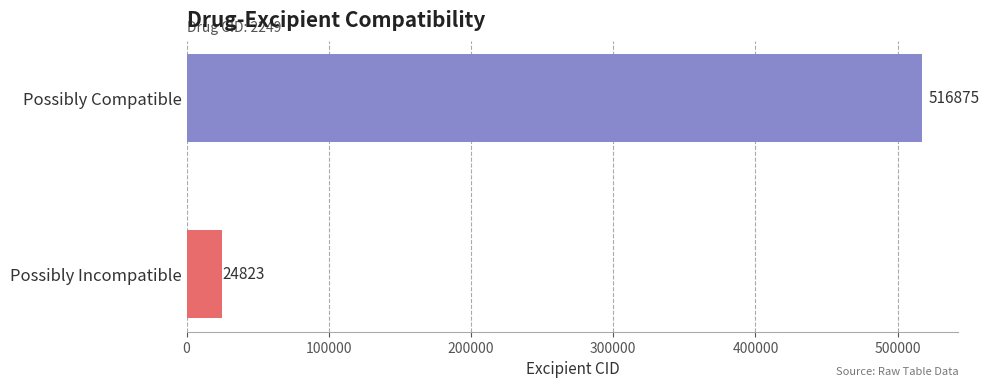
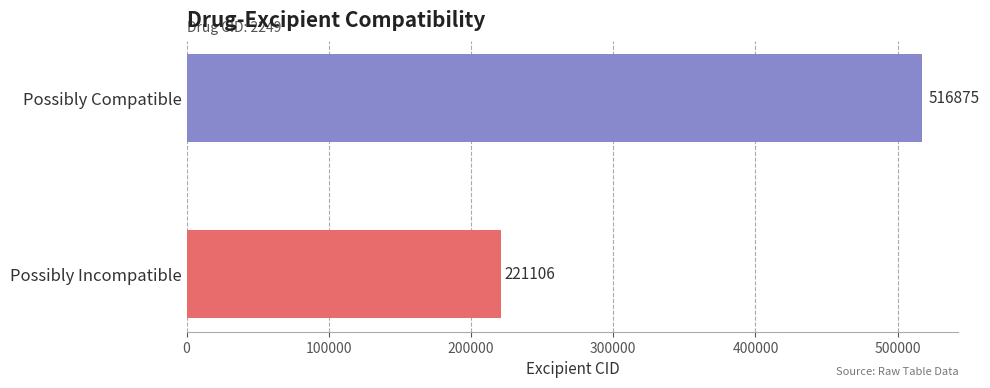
  {
    "Possibly Compatible": 516875,
-   "Possibly Incompatible": 24823
+   "Possibly Incompatible": 221106
  }
